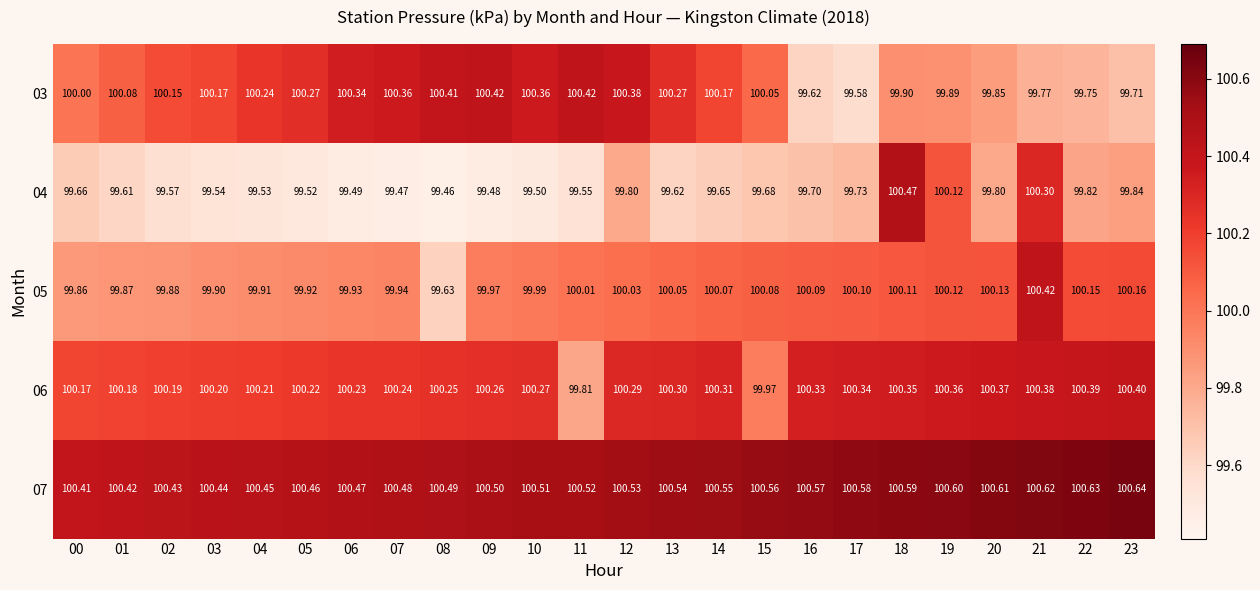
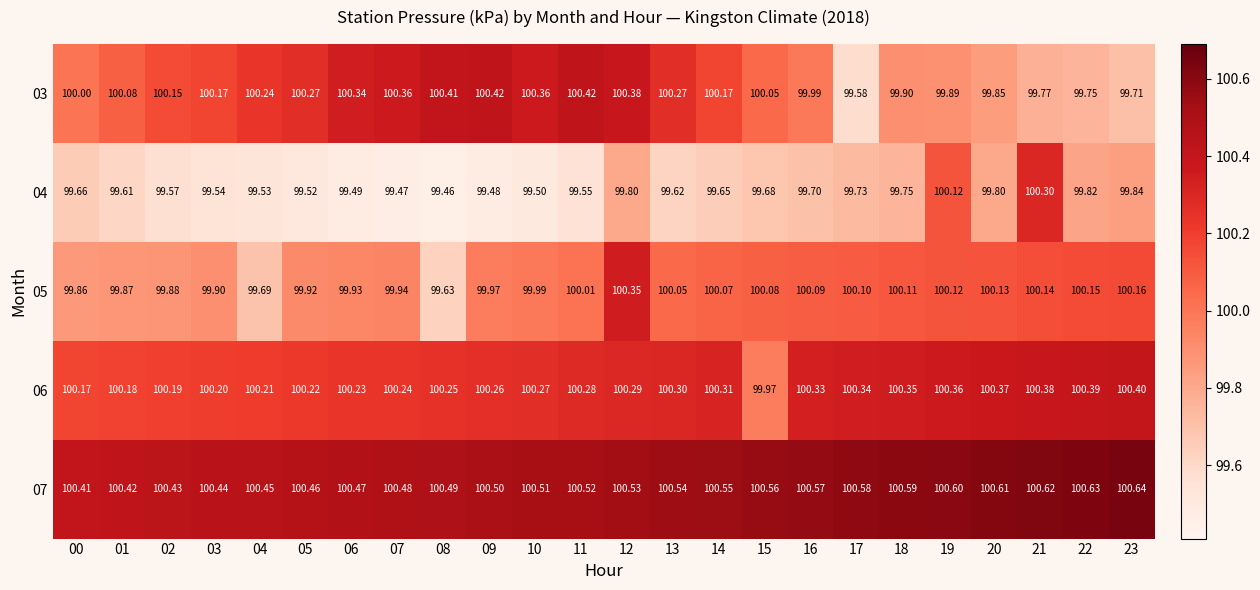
  {
    "03": {
      "00": 100.00,
      "01": 100.08,
      "02": 100.15,
      "03": 100.17,
      "04": 100.24,
      "05": 100.27,
      "06": 100.34,
      "07": 100.36,
      "08": 100.41,
      "09": 100.42,
      "10": 100.36,
      "11": 100.42,
      "12": 100.38,
      "13": 100.27,
      "14": 100.17,
      "15": 100.05,
-     "16": 99.62,
+     "16": 99.99,
      "17": 99.58,
      "18": 99.90,
      "19": 99.89,
      "20": 99.85,
      "21": 99.77,
      "22": 99.75,
      "23": 99.71
    },
    "04": {
      "00": 99.66,
      "01": 99.61,
      "02": 99.57,
      "03": 99.54,
      "04": 99.53,
      "05": 99.52,
      "06": 99.49,
      "07": 99.47,
      "08": 99.46,
      "09": 99.48,
      "10": 99.50,
      "11": 99.55,
      "12": 99.80,
      "13": 99.62,
      "14": 99.65,
      "15": 99.68,
      "16": 99.70,
      "17": 99.73,
-     "18": 100.47,
+     "18": 99.75,
      "19": 100.12,
      "20": 99.80,
      "21": 100.30,
      "22": 99.82,
      "23": 99.84
    },
    "05": {
      "00": 99.86,
      "01": 99.87,
      "02": 99.88,
      "03": 99.90,
-     "04": 99.91,
+     "04": 99.69,
      "05": 99.92,
      "06": 99.93,
      "07": 99.94,
      "08": 99.63,
      "09": 99.97,
      "10": 99.99,
      "11": 100.01,
-     "12": 100.03,
+     "12": 100.35,
      "13": 100.05,
      "14": 100.07,
      "15": 100.08,
      "16": 100.09,
      "17": 100.10,
      "18": 100.11,
      "19": 100.12,
      "20": 100.13,
-     "21": 100.42,
+     "21": 100.14,
      "22": 100.15,
      "23": 100.16
    },
    "06": {
      "00": 100.17,
      "01": 100.18,
      "02": 100.19,
      "03": 100.20,
      "04": 100.21,
      "05": 100.22,
      "06": 100.23,
      "07": 100.24,
      "08": 100.25,
      "09": 100.26,
      "10": 100.27,
-     "11": 99.81,
+     "11": 100.28,
      "12": 100.29,
      "13": 100.30,
      "14": 100.31,
      "15": 99.97,
      "16": 100.33,
      "17": 100.34,
      "18": 100.35,
      "19": 100.36,
      "20": 100.37,
      "21": 100.38,
      "22": 100.39,
      "23": 100.40
    },
    "07": {
      "00": 100.41,
      "01": 100.42,
      "02": 100.43,
      "03": 100.44,
      "04": 100.45,
      "05": 100.46,
      "06": 100.47,
      "07": 100.48,
      "08": 100.49,
      "09": 100.50,
      "10": 100.51,
      "11": 100.52,
      "12": 100.53,
      "13": 100.54,
      "14": 100.55,
      "15": 100.56,
      "16": 100.57,
      "17": 100.58,
      "18": 100.59,
      "19": 100.60,
      "20": 100.61,
      "21": 100.62,
      "22": 100.63,
      "23": 100.64
    }
  }
